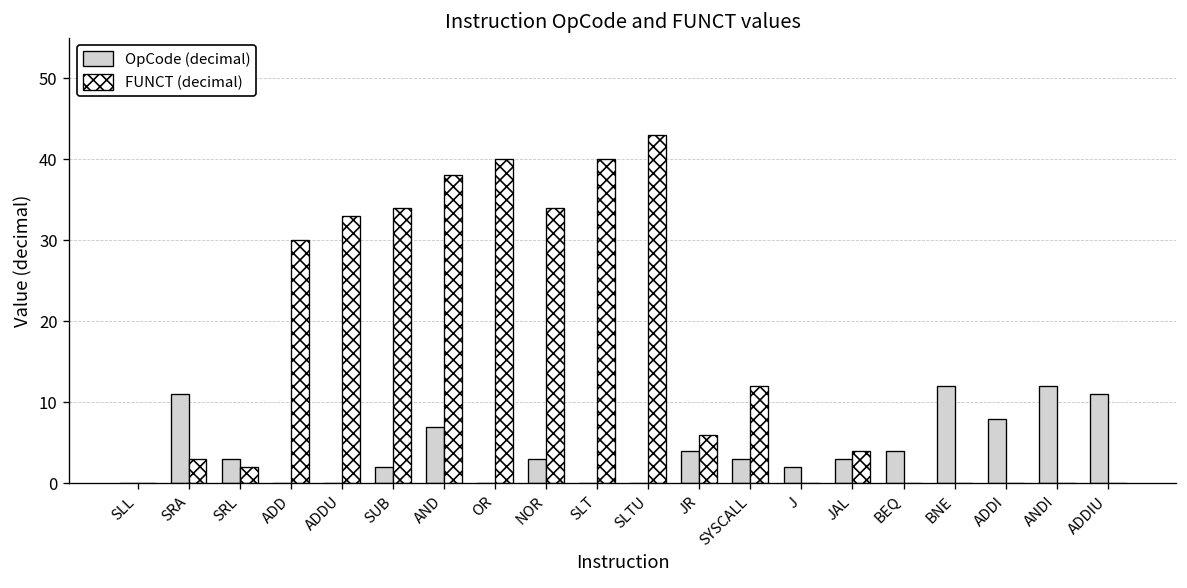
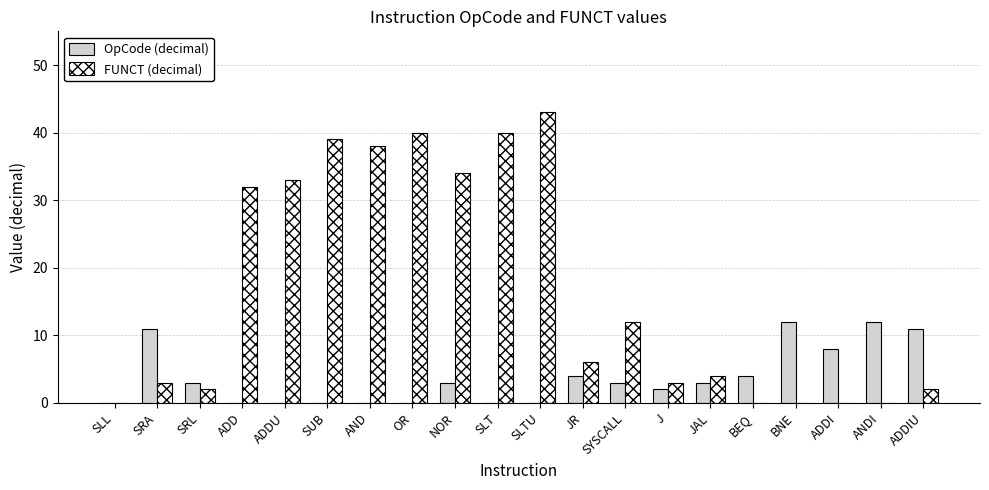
  {
    "OpCode (decimal)": {
      "SLL": 0,
      "SRA": 11,
      "SRL": 3,
      "ADD": 0,
      "ADDU": 0,
-     "SUB": 2,
-     "AND": 7,
+     "SUB": 0,
+     "AND": 0,
      "OR": 0,
      "NOR": 3,
      "SLT": 0,
      "SLTU": 0,
      "JR": 4,
      "SYSCALL": 3,
      "J": 2,
      "JAL": 3,
      "BEQ": 4,
      "BNE": 12,
      "ADDI": 8,
      "ANDI": 12,
      "ADDIU": 11
    },
    "FUNCT (decimal)": {
      "SLL": 0,
      "SRA": 3,
      "SRL": 2,
-     "ADD": 30,
+     "ADD": 32,
      "ADDU": 33,
-     "SUB": 34,
+     "SUB": 39,
      "AND": 38,
      "OR": 40,
      "NOR": 34,
      "SLT": 40,
      "SLTU": 43,
      "JR": 6,
      "SYSCALL": 12,
-     "J": 0,
+     "J": 3,
      "JAL": 4,
      "BEQ": 0,
      "BNE": 0,
      "ADDI": 0,
      "ANDI": 0,
-     "ADDIU": 0
+     "ADDIU": 2
    }
  }
